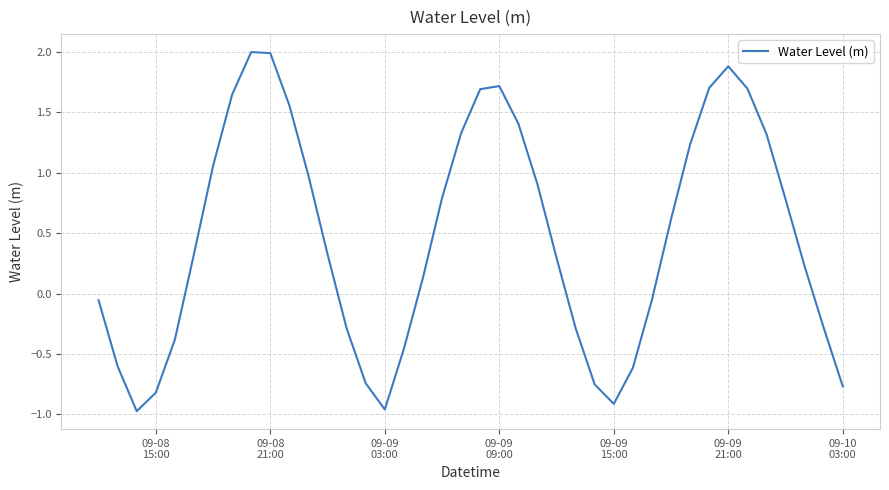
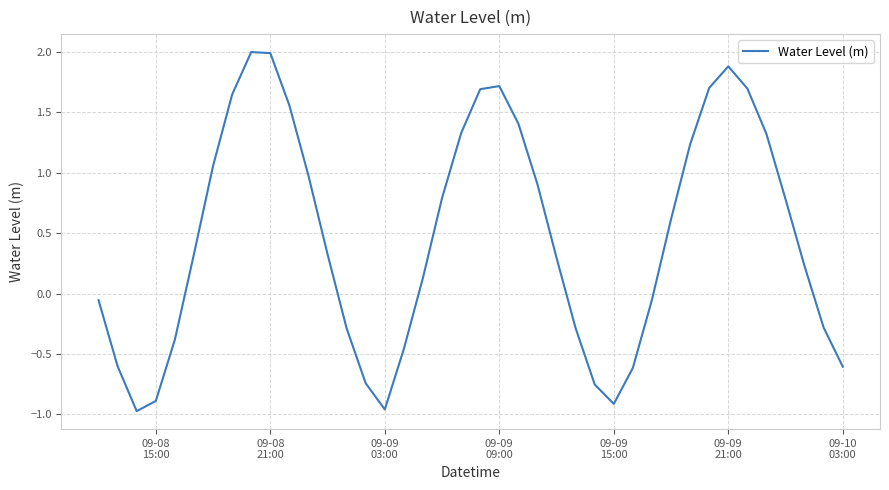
  {
-   "09-08 15:00": -0.82,
+   "09-08 15:00": -0.89,
    "09-08 21:00": 1.99,
    "09-09 03:00": -0.96,
    "09-09 09:00": 1.72,
    "09-09 15:00": -0.91,
    "09-09 21:00": 1.88,
-   "09-10 03:00": -0.77
+   "09-10 03:00": -0.61
  }
